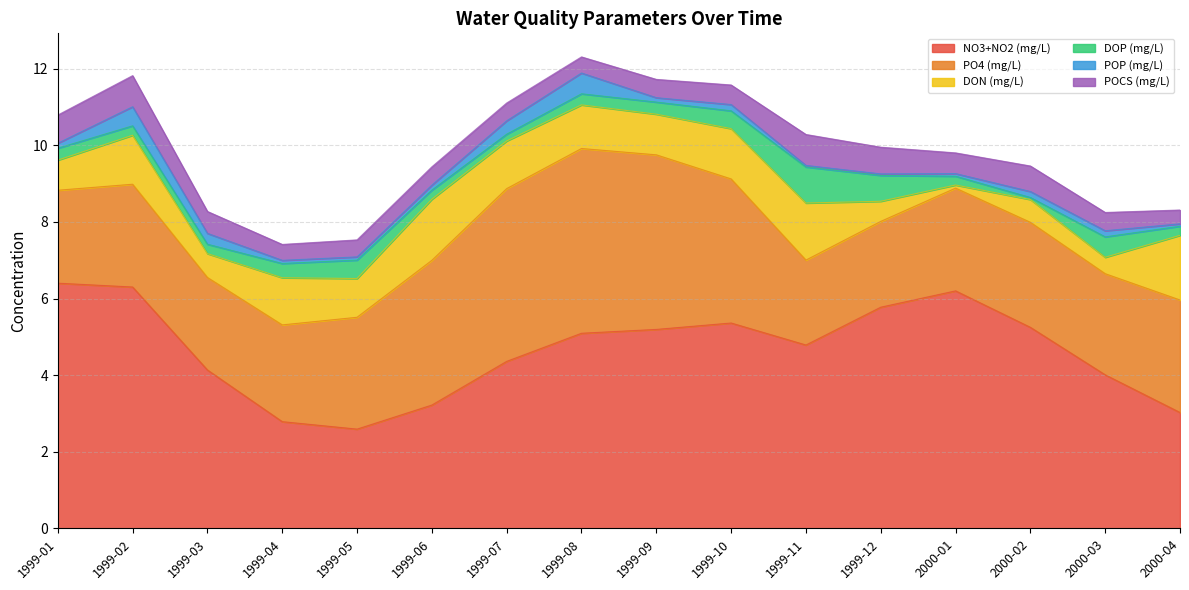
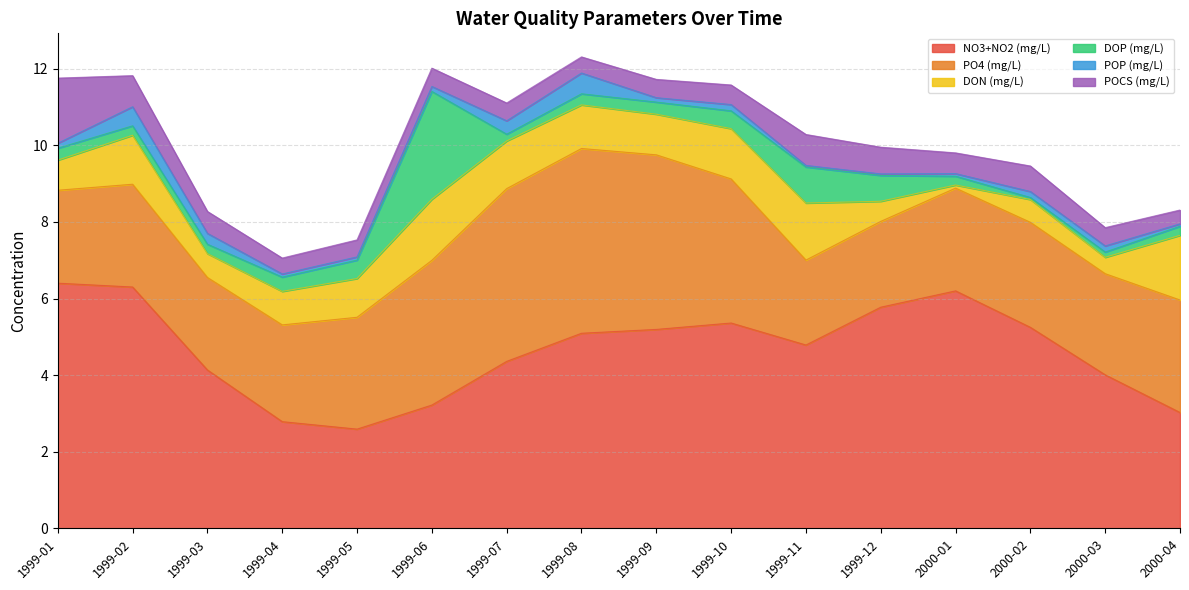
  {
    "DON (mg/L)": {
      "1999-01": 0.8,
      "1999-02": 1.3,
      "1999-03": 0.6,
-     "1999-04": 1.2,
+     "1999-04": 0.9,
      "1999-05": 1.0,
      "1999-06": 1.6,
      "1999-07": 1.2,
      "1999-08": 1.1,
      "1999-09": 1.1,
      "1999-10": 1.3,
      "1999-11": 1.5,
      "1999-12": 0.5,
      "2000-01": 0.1,
      "2000-03": 0.4,
      "2000-04": 1.7
    },
    "DOP (mg/L)": {
      "1999-01": 0.3,
      "1999-02": 0.2,
      "1999-03": 0.2,
      "1999-04": 0.4,
      "1999-05": 0.5,
-     "1999-06": 0.2,
+     "1999-06": 2.8,
      "1999-07": 0.2,
      "1999-08": 0.3,
      "1999-09": 0.3,
      "1999-10": 0.5,
      "2000-01": 0.2,
-     "2000-03": 0.5
+     "2000-03": 0.1
    },
    "POP (mg/L)": {
      "1999-01": 0.1,
      "1999-02": 0.5,
      "1999-03": 0.3,
      "1999-04": 0.1,
      "1999-05": 0.1,
      "1999-06": 0.1,
      "1999-07": 0.3,
      "1999-08": 0.5,
      "1999-09": 0.1,
      "1999-10": 0.2,
      "2000-01": 0.1,
      "2000-02": 0.2,
      "2000-03": 0.2
    },
    "POCS (mg/L)": {
-     "1999-01": 0.7,
+     "1999-01": 1.7,
      "1999-02": 0.8,
      "1999-03": 0.6,
      "1999-04": 0.4,
      "1999-05": 0.4,
      "1999-06": 0.5,
      "1999-07": 0.5,
      "1999-08": 0.4,
      "1999-09": 0.5,
      "1999-10": 0.5,
      "1999-11": 0.8,
      "1999-12": 0.7,
      "2000-01": 0.5,
      "2000-02": 0.7,
      "2000-03": 0.5,
      "2000-04": 0.4
    }
  }
